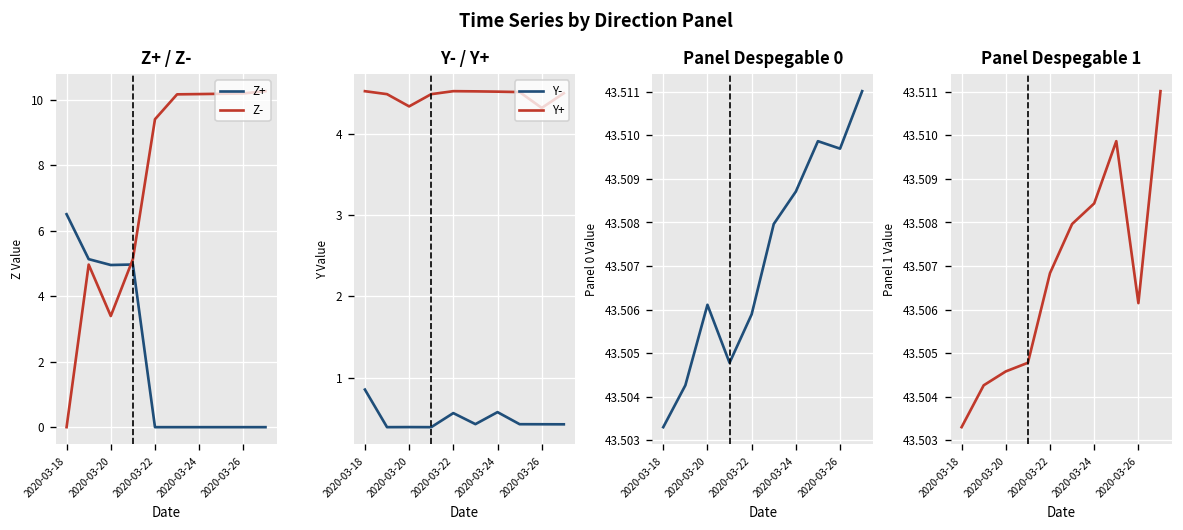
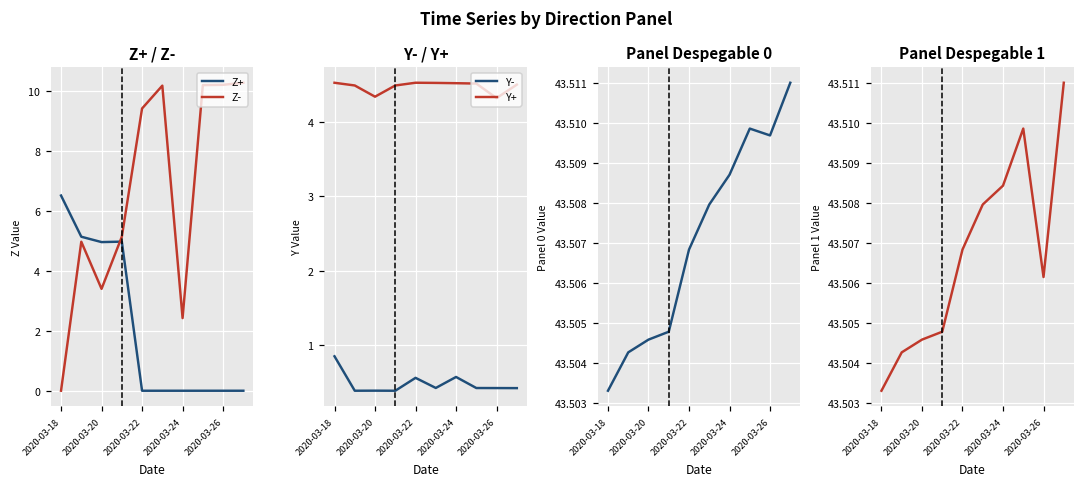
  {
    "Z+ / Z-": {
      "Z+": {
        "2020-03-18": 6.5,
        "2020-03-20": 5.0,
        "2020-03-22": 0.0,
        "2020-03-24": 0.0,
        "2020-03-26": 0.0
      },
      "Z-": {
        "2020-03-18": 0.0,
        "2020-03-20": 3.4,
        "2020-03-22": 9.4,
-       "2020-03-24": 10.2
+       "2020-03-24": 2.4
      }
    },
    "Y- / Y+": {
      "Y-": {
        "2020-03-18": 0.9,
        "2020-03-20": 0.4,
        "2020-03-22": 0.6,
        "2020-03-24": 0.6,
        "2020-03-26": 0.4
      },
      "Y+": {
        "2020-03-18": 4.5,
        "2020-03-20": 4.3,
        "2020-03-22": 4.5,
        "2020-03-24": 4.5
      }
    },
    "Panel Despegable 0": {
      "2020-03-18": 43.5033,
-     "2020-03-20": 43.5061,
-     "2020-03-22": 43.5059,
+     "2020-03-20": 43.5046,
+     "2020-03-22": 43.5068,
      "2020-03-24": 43.5087,
      "2020-03-26": 43.5097
    },
    "Panel Despegable 1": {
      "2020-03-18": 43.5033,
      "2020-03-20": 43.5046,
      "2020-03-22": 43.5068,
      "2020-03-24": 43.5084,
      "2020-03-26": 43.5061
    }
  }
